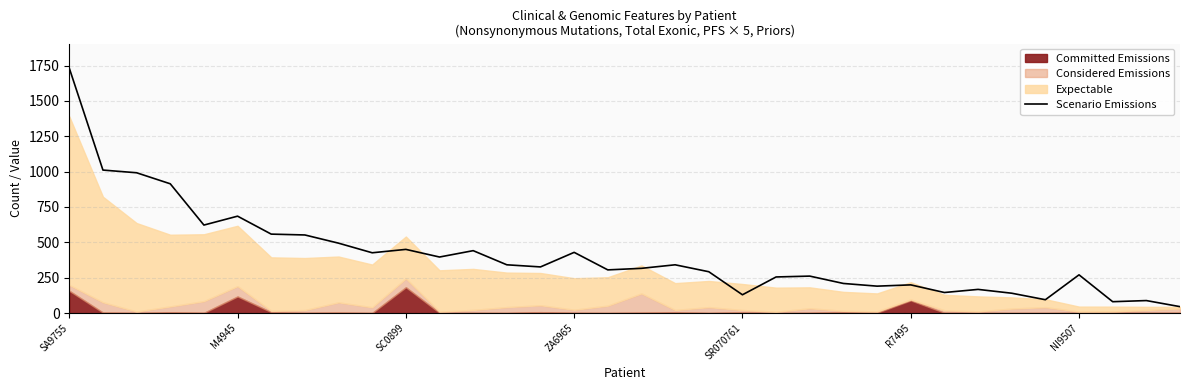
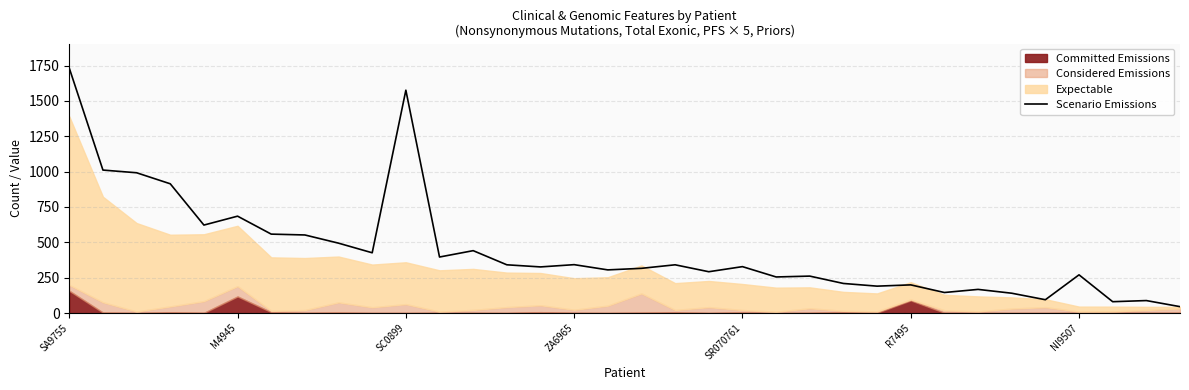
  {
    "Scenario Emissions": {
      "SA9755": 1730,
      "M4945": 690,
-     "SC0899": 450,
-     "ZA6965": 430,
-     "SR070761": 130,
+     "SC0899": 1580,
+     "ZA6965": 340,
+     "SR070761": 330,
      "R7495": 200,
      "NI9507": 270
    },
    "Committed Emissions": {
      "SA9755": 160,
      "M4945": 120,
-     "SC0899": 180
+     "SC0899": 0
    }
  }
